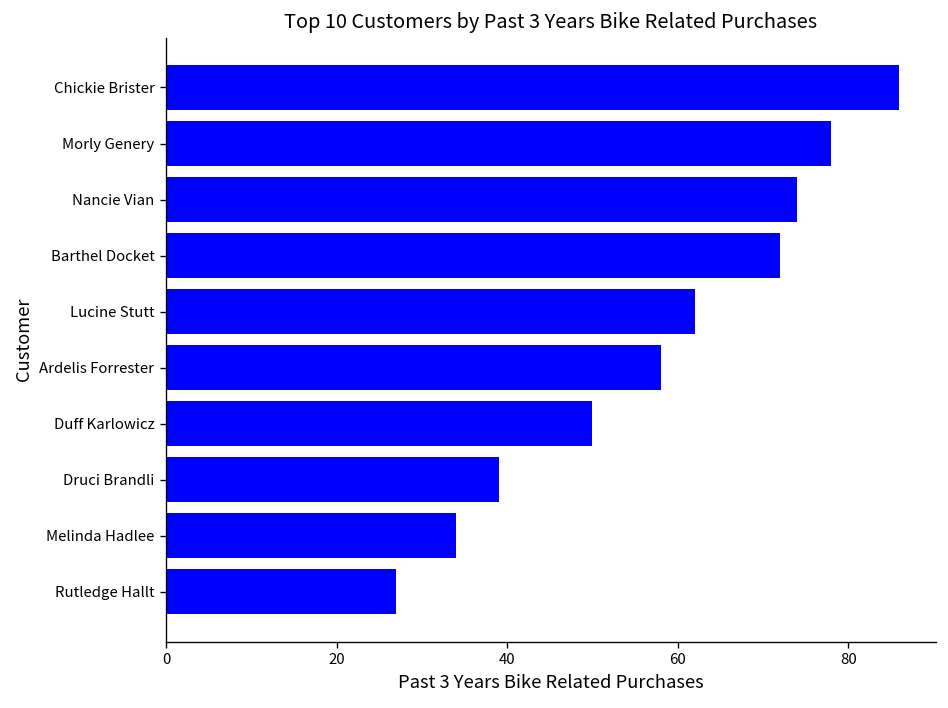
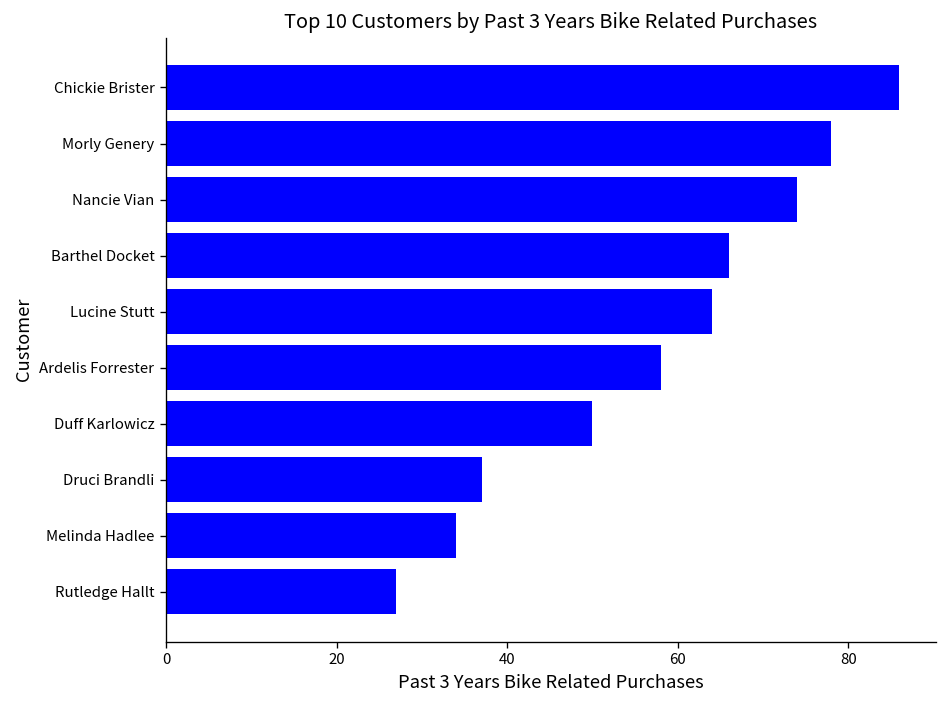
  {
    "Chickie Brister": 86,
    "Morly Genery": 78,
    "Nancie Vian": 74,
-   "Barthel Docket": 72,
-   "Lucine Stutt": 62,
+   "Barthel Docket": 66,
+   "Lucine Stutt": 64,
    "Ardelis Forrester": 58,
    "Duff Karlowicz": 50,
-   "Druci Brandli": 39,
+   "Druci Brandli": 37,
    "Melinda Hadlee": 34,
    "Rutledge Hallt": 27
  }
